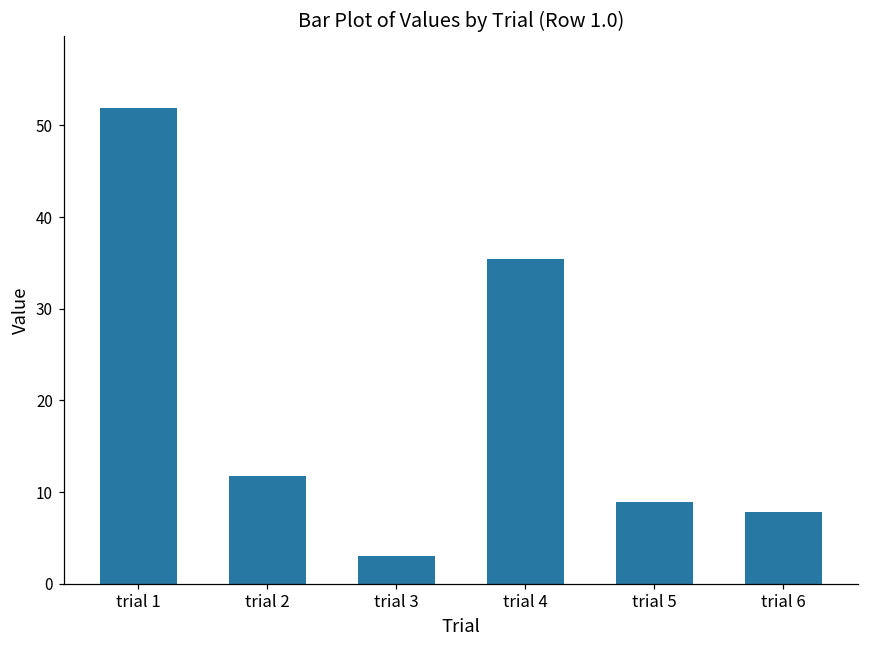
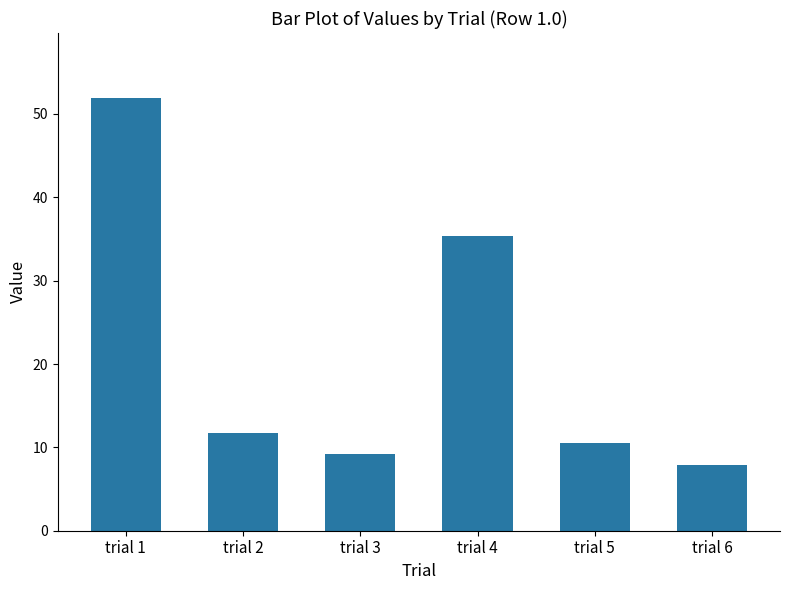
  {
    "trial 1": 52,
    "trial 2": 12,
-   "trial 3": 3,
+   "trial 3": 9,
    "trial 4": 35,
-   "trial 5": 9,
+   "trial 5": 10,
    "trial 6": 8
  }
